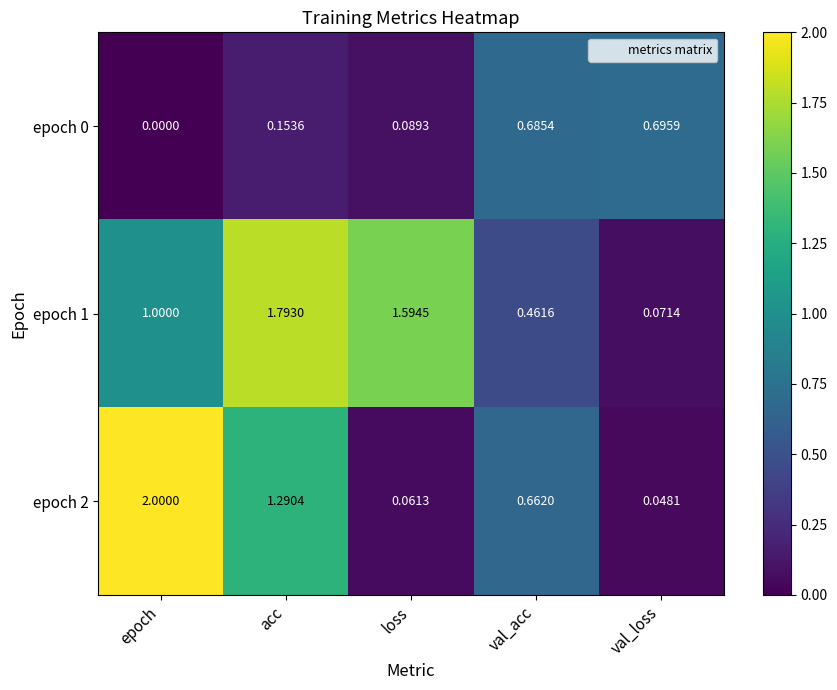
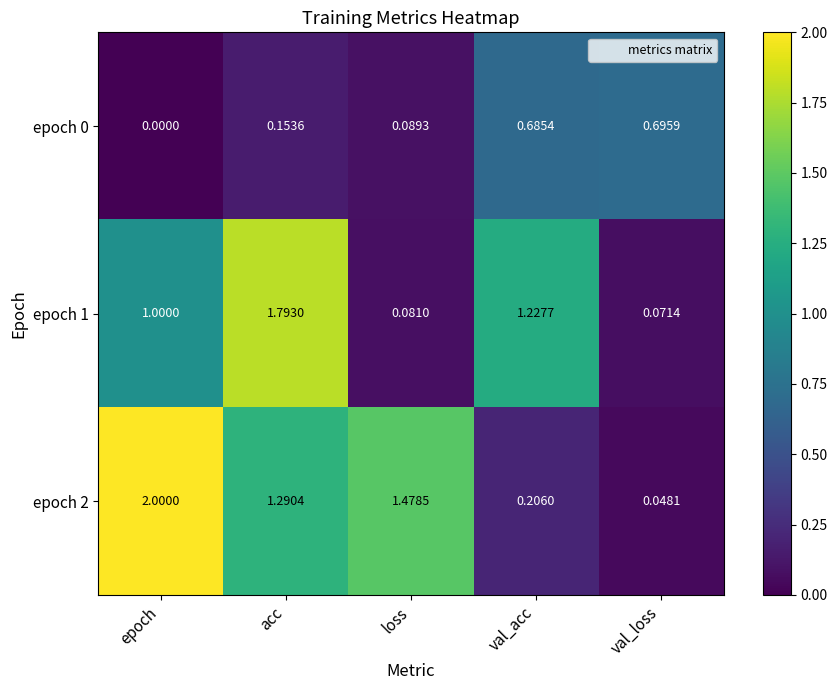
  {
    "epoch 0": {
      "epoch": 0.0000,
      "acc": 0.1536,
      "loss": 0.0893,
      "val_acc": 0.6854,
      "val_loss": 0.6959
    },
    "epoch 1": {
      "epoch": 1.0000,
      "acc": 1.7930,
-     "loss": 1.5945,
-     "val_acc": 0.4616,
+     "loss": 0.0810,
+     "val_acc": 1.2277,
      "val_loss": 0.0714
    },
    "epoch 2": {
      "epoch": 2.0000,
      "acc": 1.2904,
-     "loss": 0.0613,
-     "val_acc": 0.6620,
+     "loss": 1.4785,
+     "val_acc": 0.2060,
      "val_loss": 0.0481
    }
  }
